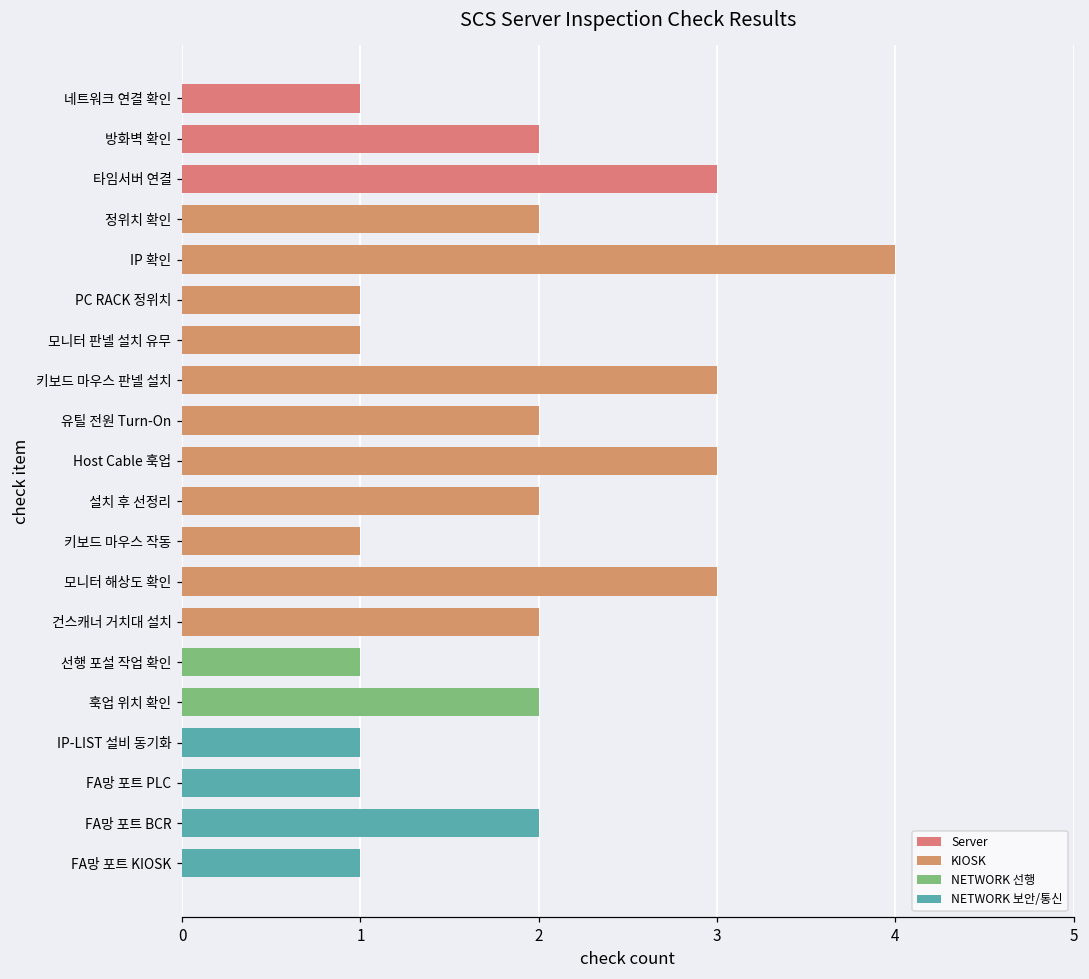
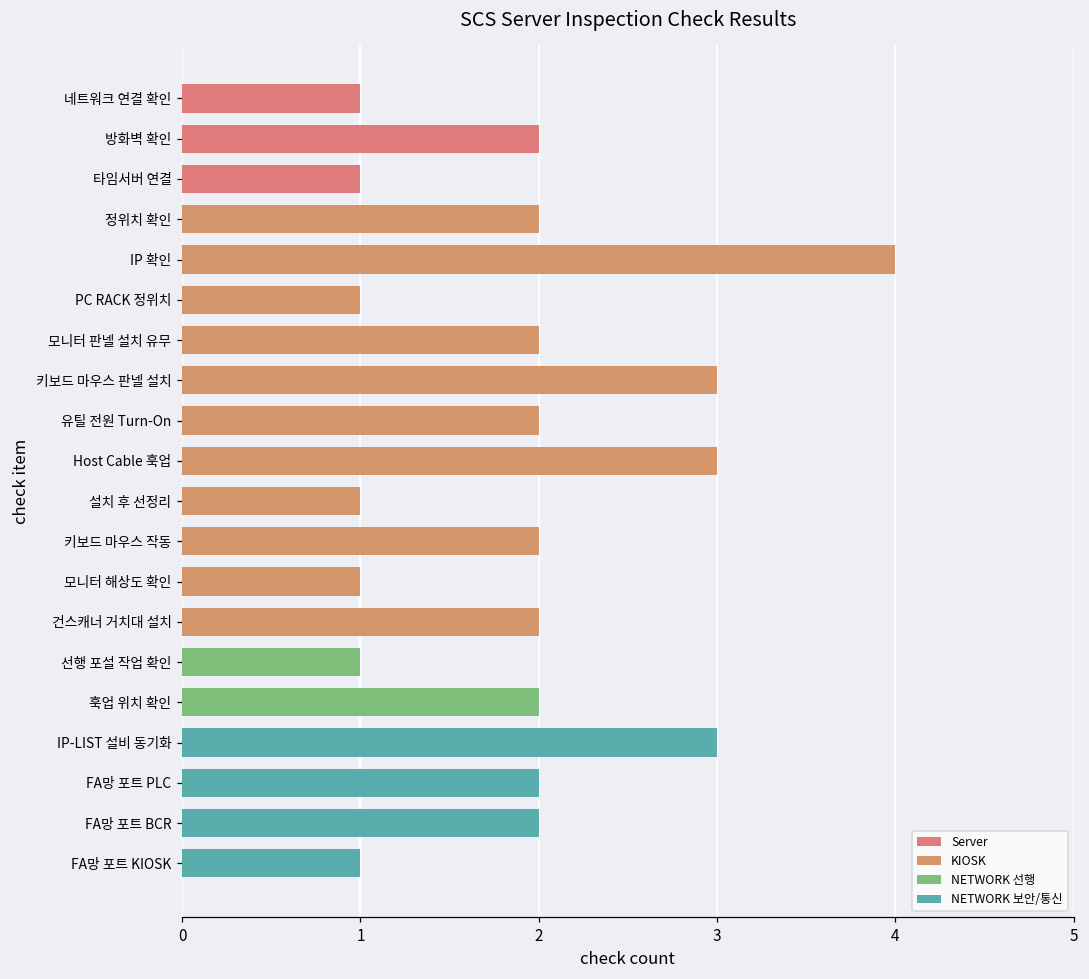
  {
    "네트워크 연결 확인": 1,
    "방화벽 확인": 2,
-   "타임서버 연결": 3,
+   "타임서버 연결": 1,
    "정위치 확인": 2,
    "IP 확인": 4,
    "PC RACK 정위치": 1,
-   "모니터 판넬 설치 유무": 1,
+   "모니터 판넬 설치 유무": 2,
    "키보드 마우스 판넬 설치": 3,
    "유틸 전원 Turn-On": 2,
    "Host Cable 훅업": 3,
-   "설치 후 선정리": 2,
-   "키보드 마우스 작동": 1,
-   "모니터 해상도 확인": 3,
+   "설치 후 선정리": 1,
+   "키보드 마우스 작동": 2,
+   "모니터 해상도 확인": 1,
    "건스캐너 거치대 설치": 2,
    "선행 포설 작업 확인": 1,
    "훅업 위치 확인": 2,
-   "IP-LIST 설비 동기화": 1,
-   "FA망 포트 PLC": 1,
+   "IP-LIST 설비 동기화": 3,
+   "FA망 포트 PLC": 2,
    "FA망 포트 BCR": 2,
    "FA망 포트 KIOSK": 1
  }
